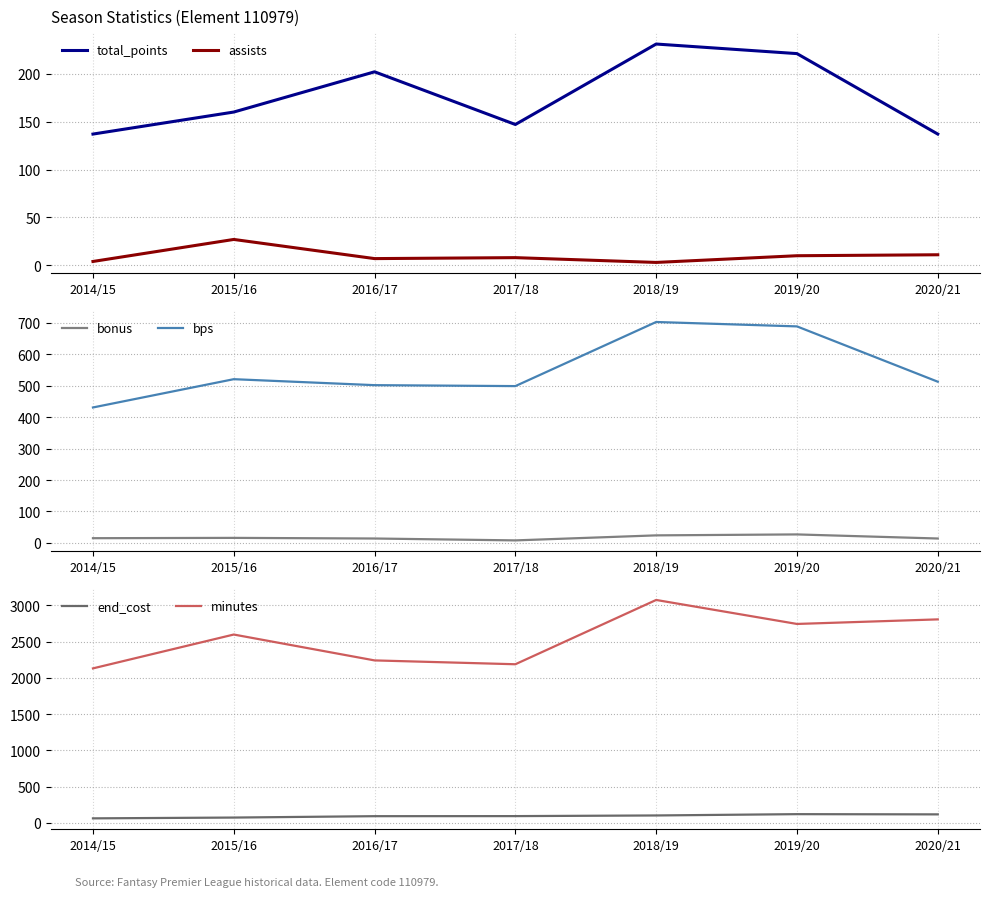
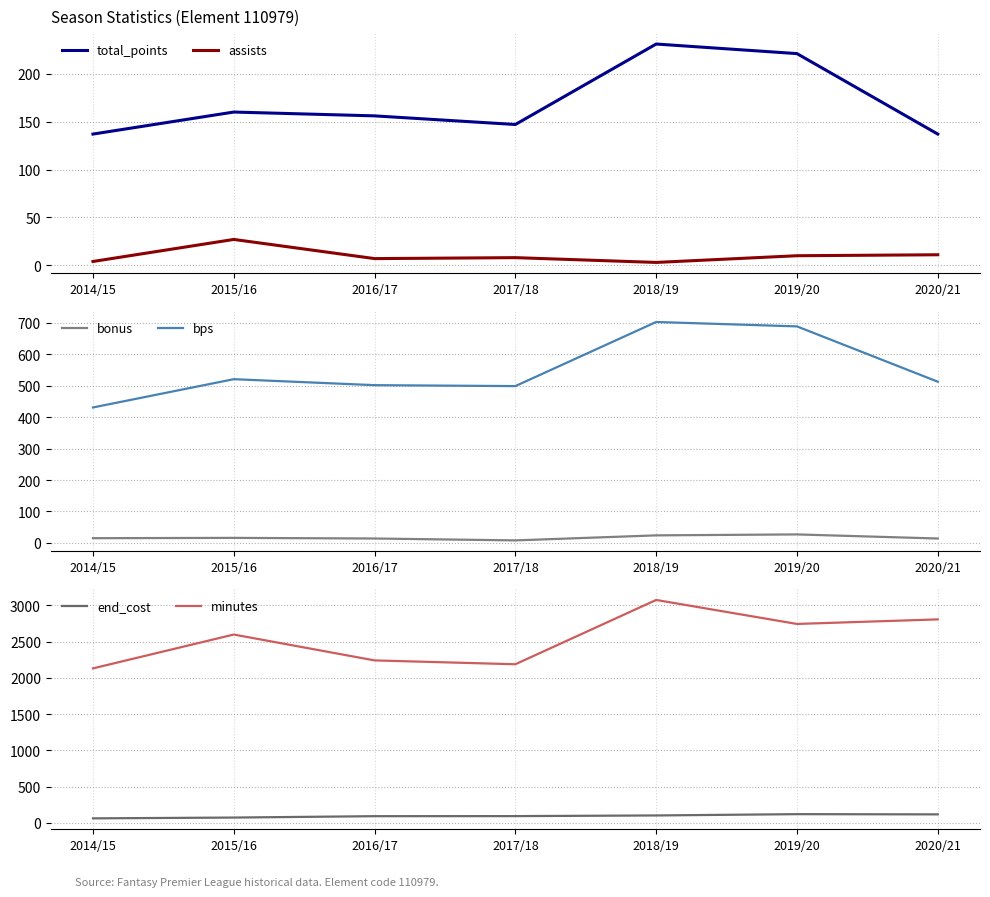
  {
    "Season Statistics (Element 110979)": {
      "total_points": {
        "2014/15": 140,
        "2015/16": 160,
-       "2016/17": 200,
+       "2016/17": 160,
        "2017/18": 150,
        "2018/19": 230,
        "2019/20": 220,
        "2020/21": 140
      },
      "assists": {
        "2014/15": 0,
        "2015/16": 30,
        "2016/17": 10,
        "2017/18": 10,
        "2018/19": 0,
        "2019/20": 10,
        "2020/21": 10
      }
    }
  }
